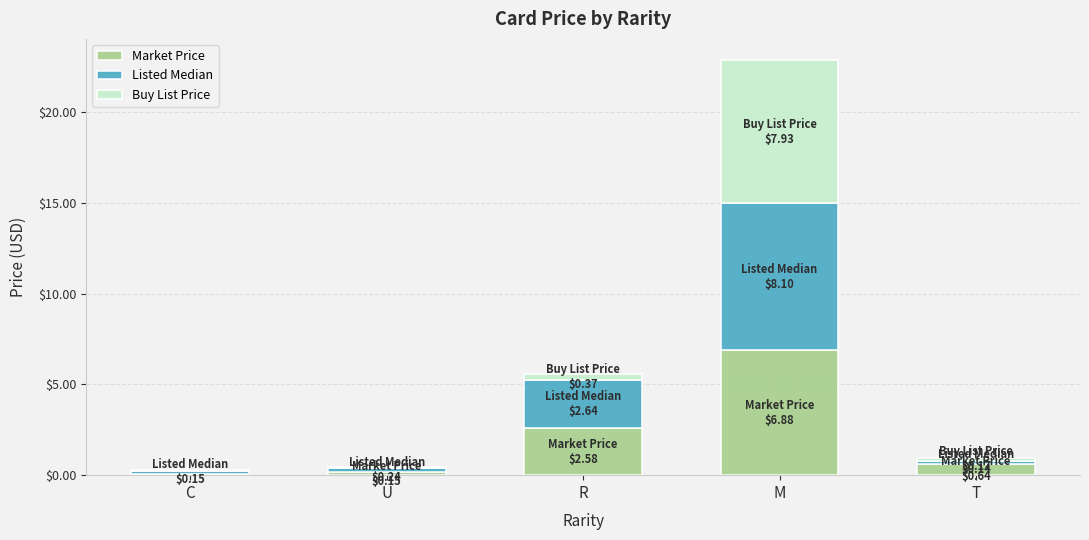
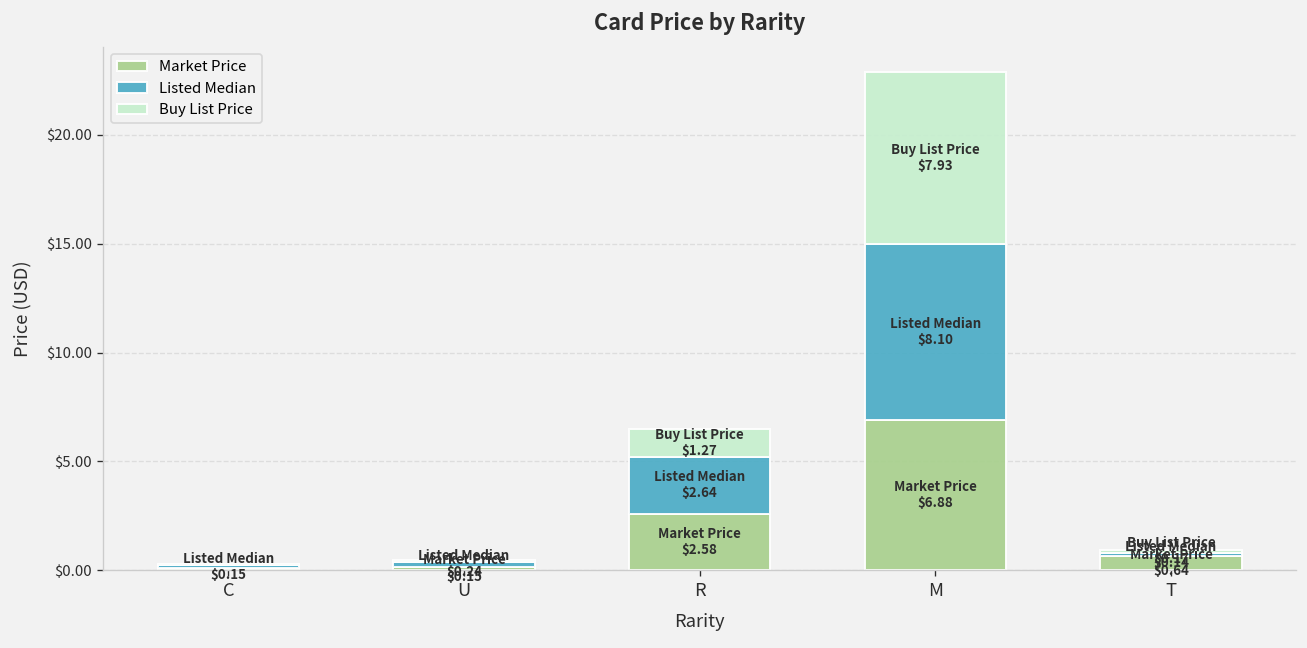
  {
    "Market Price": {
      "R": "$2.58",
      "M": "$6.88"
    },
    "Listed Median": {
      "C": "$0.15",
      "R": "$2.64",
      "M": "$8.10"
    },
    "Buy List Price": {
-     "R": "$0.37",
+     "R": "$1.27",
      "M": "$7.93"
    }
  }
